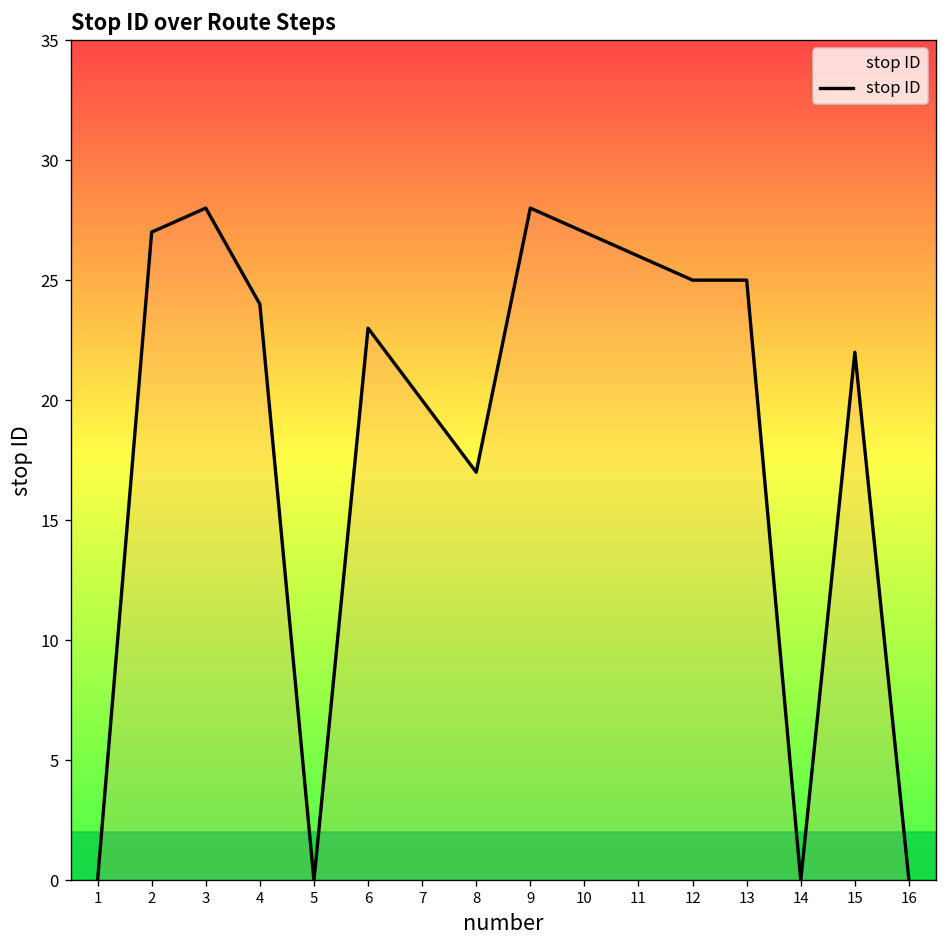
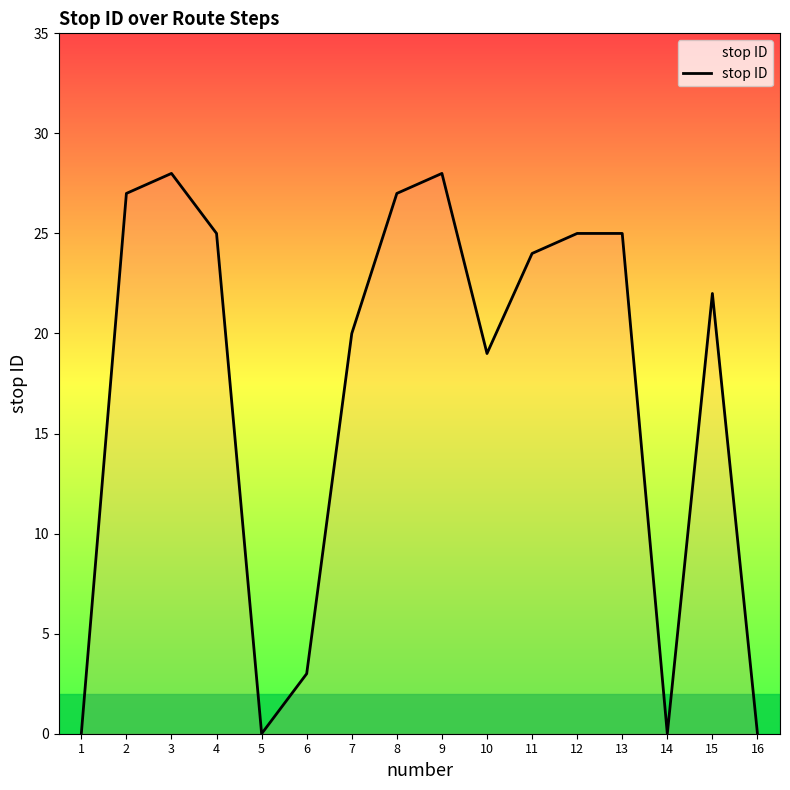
  {
    "2": 27,
    "3": 28,
-   "4": 24,
-   "6": 23,
+   "4": 25,
+   "6": 3,
    "7": 20,
-   "8": 17,
+   "8": 27,
    "9": 28,
-   "10": 27,
-   "11": 26,
+   "10": 19,
+   "11": 24,
    "12": 25,
    "13": 25,
    "15": 22
  }
